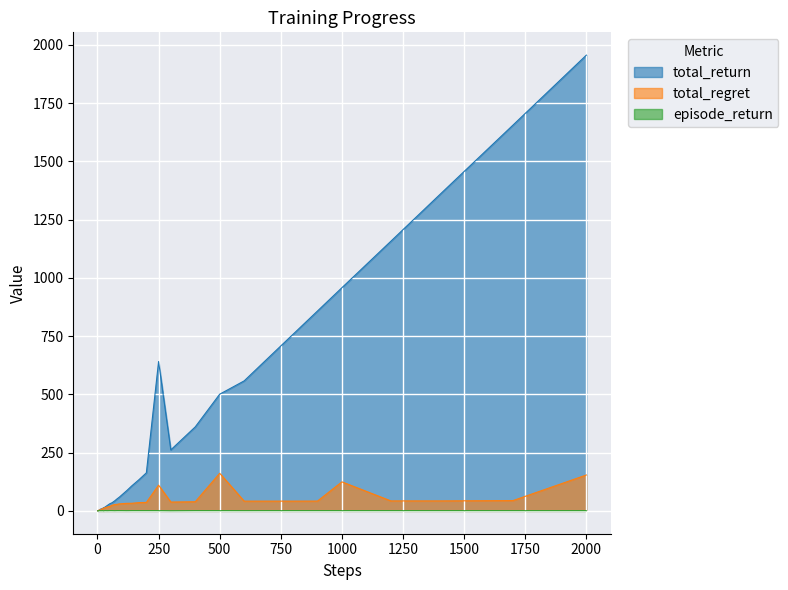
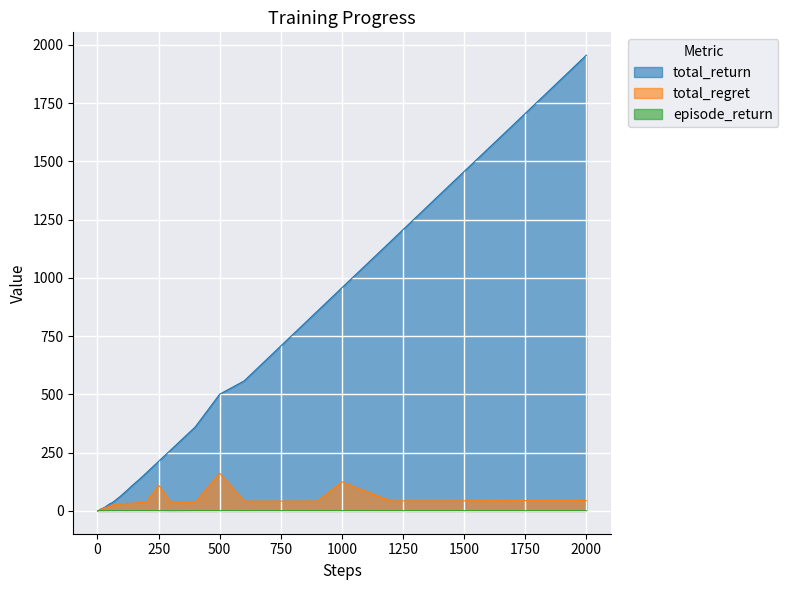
  {
    "total_return": {
-     "250": 640,
+     "250": 210,
      "500": 500,
      "1000": 960,
      "2000": 1960
    },
    "total_regret": {
      "250": 110,
      "500": 160,
      "1000": 120,
-     "2000": 150
+     "2000": 40
    },
    "episode_return": {
      "250": 0,
      "500": 0,
      "1000": 0,
      "2000": 0
    }
  }
